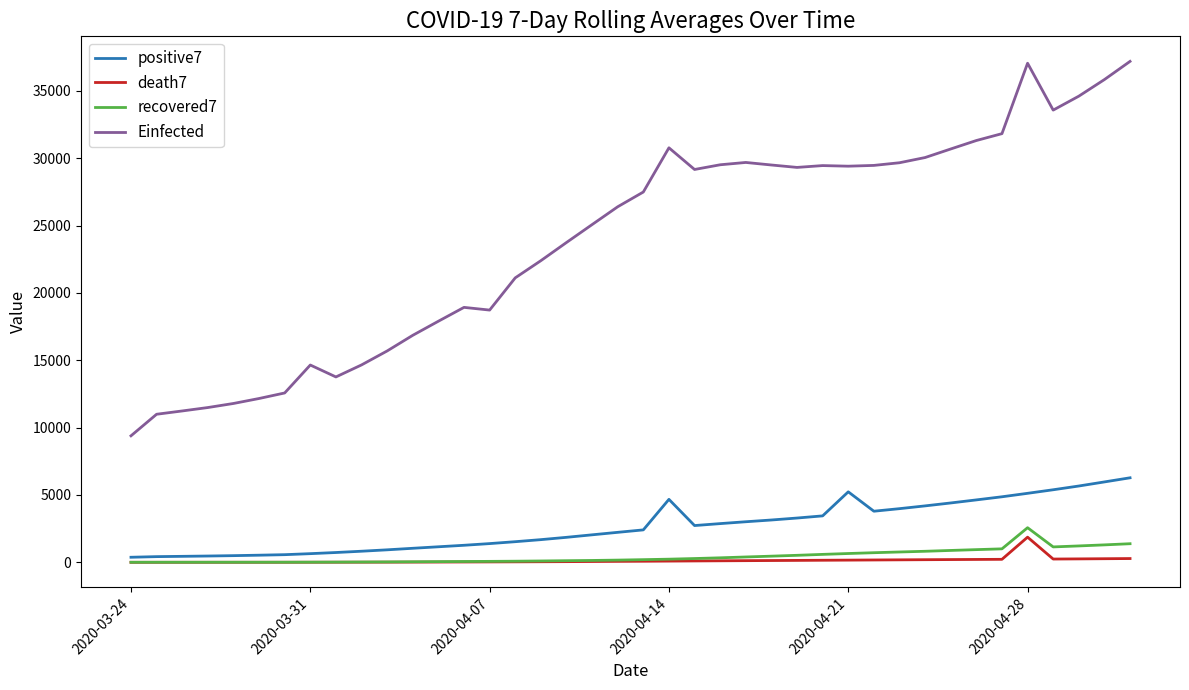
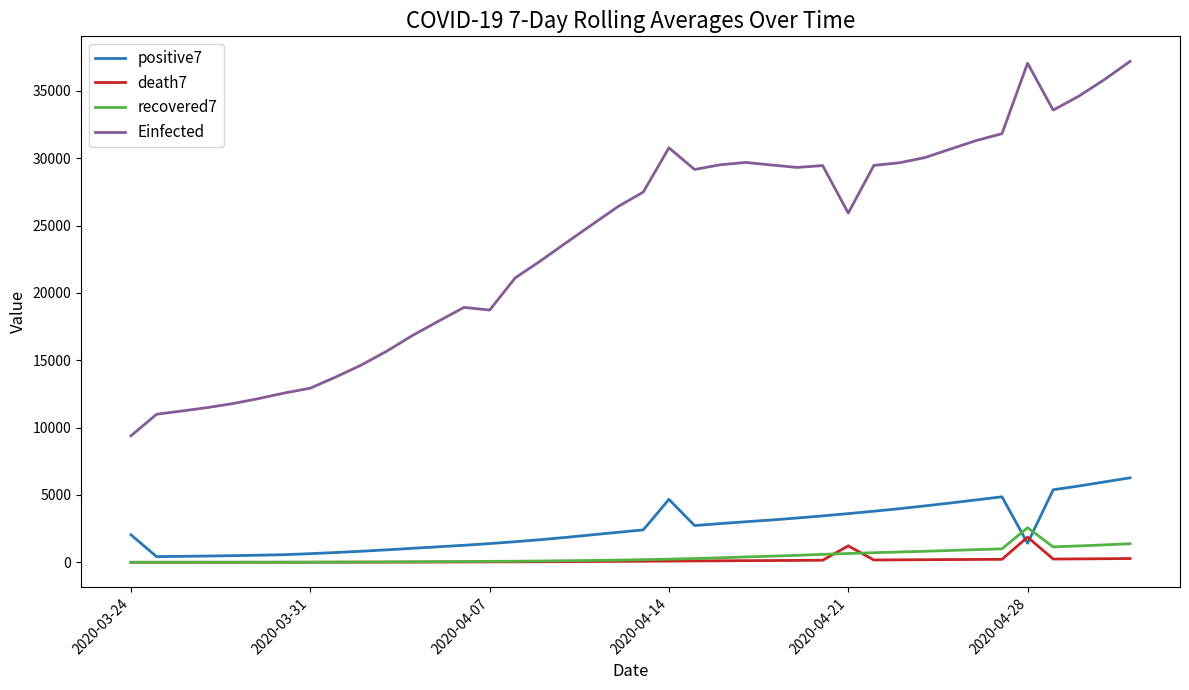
  {
    "positive7": {
-     "2020-03-24": 400,
+     "2020-03-24": 2000,
      "2020-03-31": 600,
      "2020-04-07": 1400,
      "2020-04-14": 4700,
-     "2020-04-21": 5200,
-     "2020-04-28": 5100
+     "2020-04-21": 3600,
+     "2020-04-28": 1400
    },
    "death7": {
-     "2020-04-21": 200,
+     "2020-04-21": 1200,
      "2020-04-28": 1900
    },
    "recovered7": {
      "2020-04-21": 700,
      "2020-04-28": 2600
    },
    "Einfected": {
      "2020-03-24": 9400,
-     "2020-03-31": 14600,
+     "2020-03-31": 12900,
      "2020-04-07": 18700,
      "2020-04-14": 30800,
-     "2020-04-21": 29400,
+     "2020-04-21": 25900,
      "2020-04-28": 37000
    }
  }
